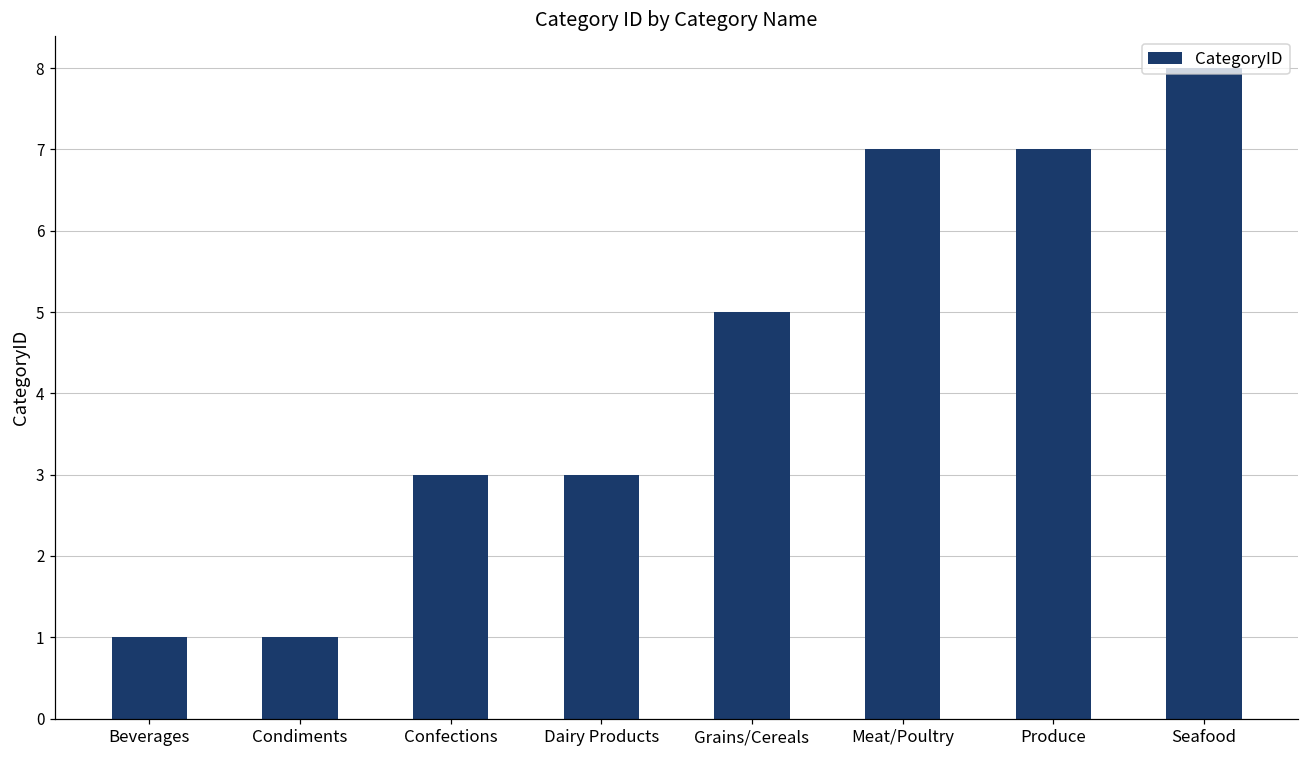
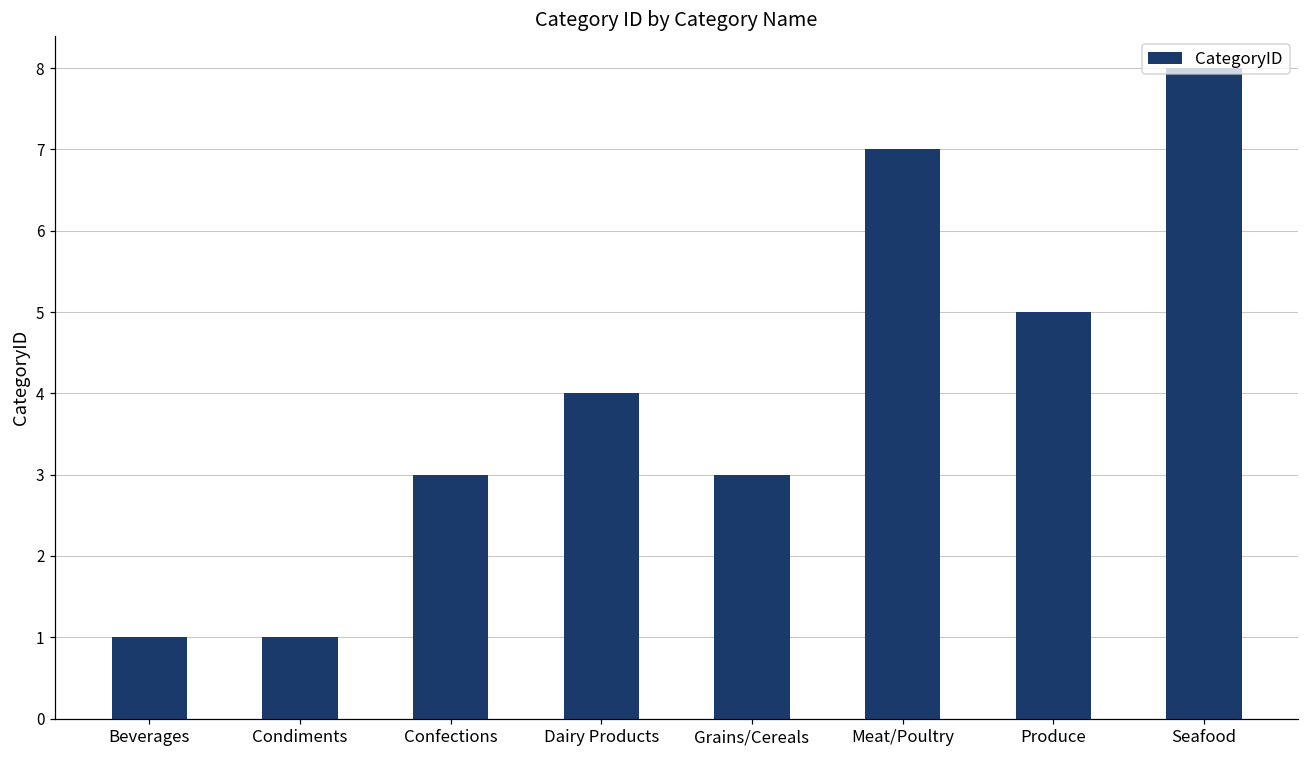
  {
    "Beverages": 1,
    "Condiments": 1,
    "Confections": 3,
-   "Dairy Products": 3,
-   "Grains/Cereals": 5,
+   "Dairy Products": 4,
+   "Grains/Cereals": 3,
    "Meat/Poultry": 7,
-   "Produce": 7
+   "Produce": 5
  }
